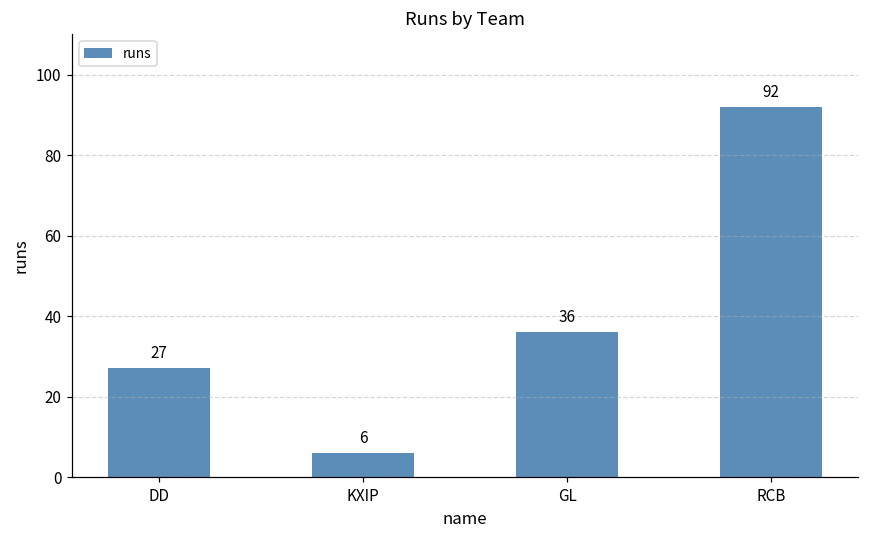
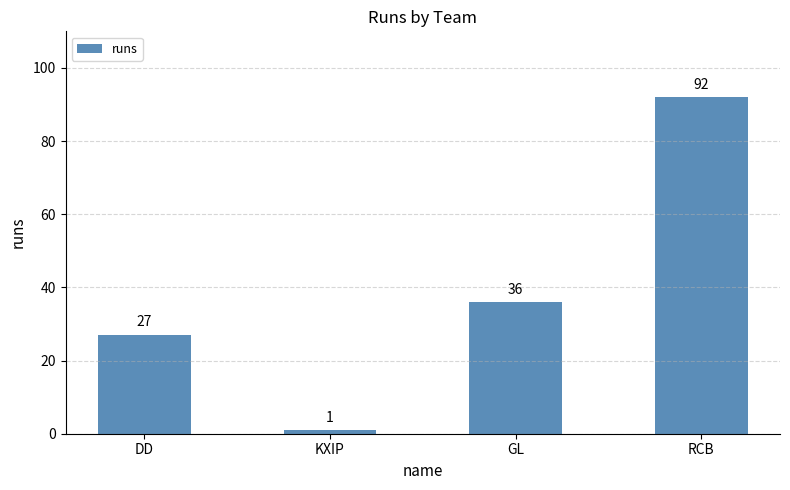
  {
    "DD": 27,
-   "KXIP": 6,
+   "KXIP": 1,
    "GL": 36,
    "RCB": 92
  }
